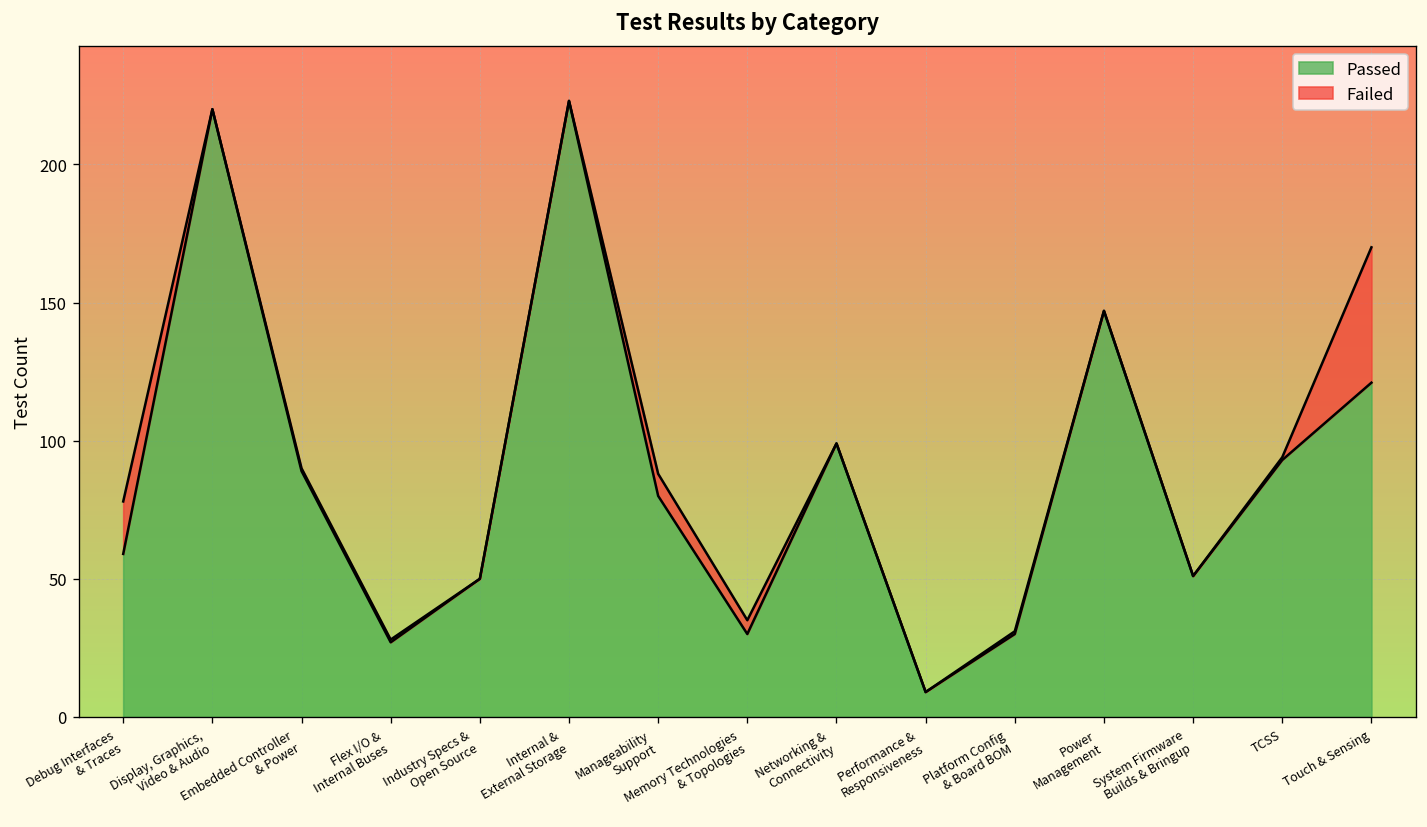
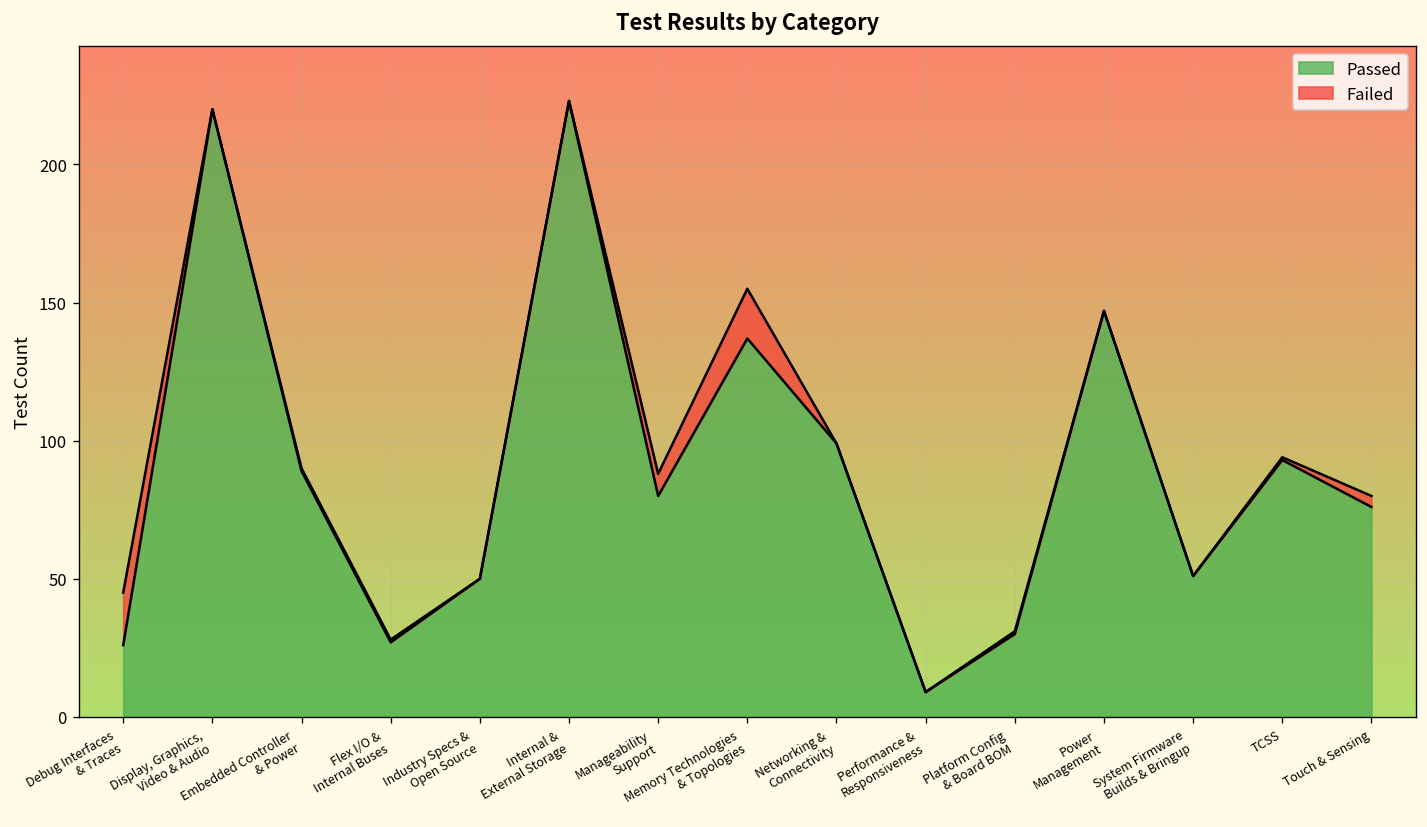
  {
    "Passed": {
-     "Debug Interfaces & Traces": 59,
+     "Debug Interfaces & Traces": 26,
      "Manageability Support": 80,
-     "Memory Technologies & Topologies": 30,
-     "Touch & Sensing": 121
+     "Memory Technologies & Topologies": 137,
+     "Touch & Sensing": 76
    },
    "Failed": {
      "Debug Interfaces & Traces": 19,
      "Manageability Support": 8,
-     "Memory Technologies & Topologies": 5,
-     "Touch & Sensing": 49
+     "Memory Technologies & Topologies": 18,
+     "Touch & Sensing": 4
    }
  }
